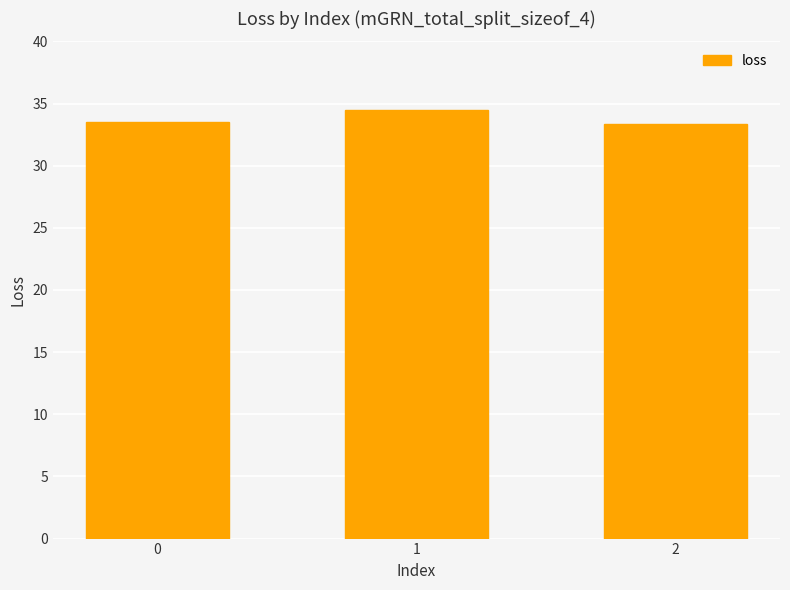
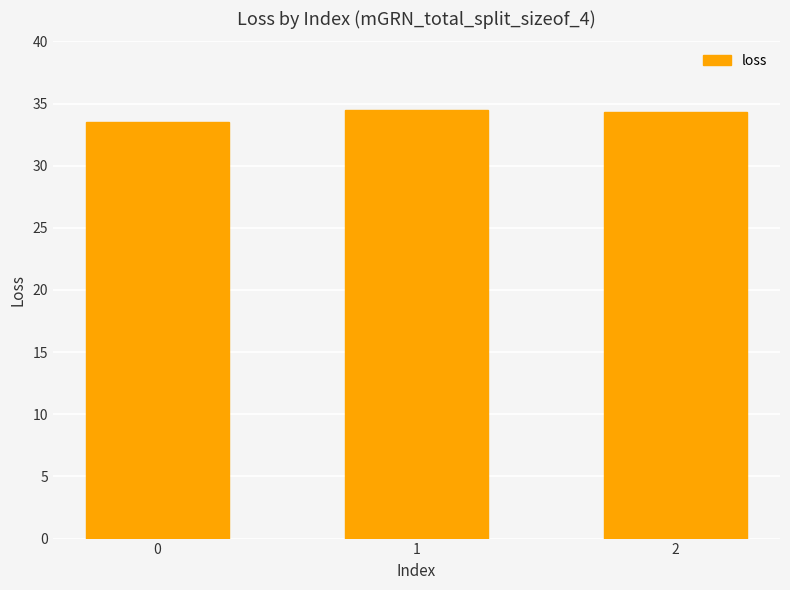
  {
    "0": 33.5,
    "1": 34.5,
-   "2": 33.4
+   "2": 34.3
  }
